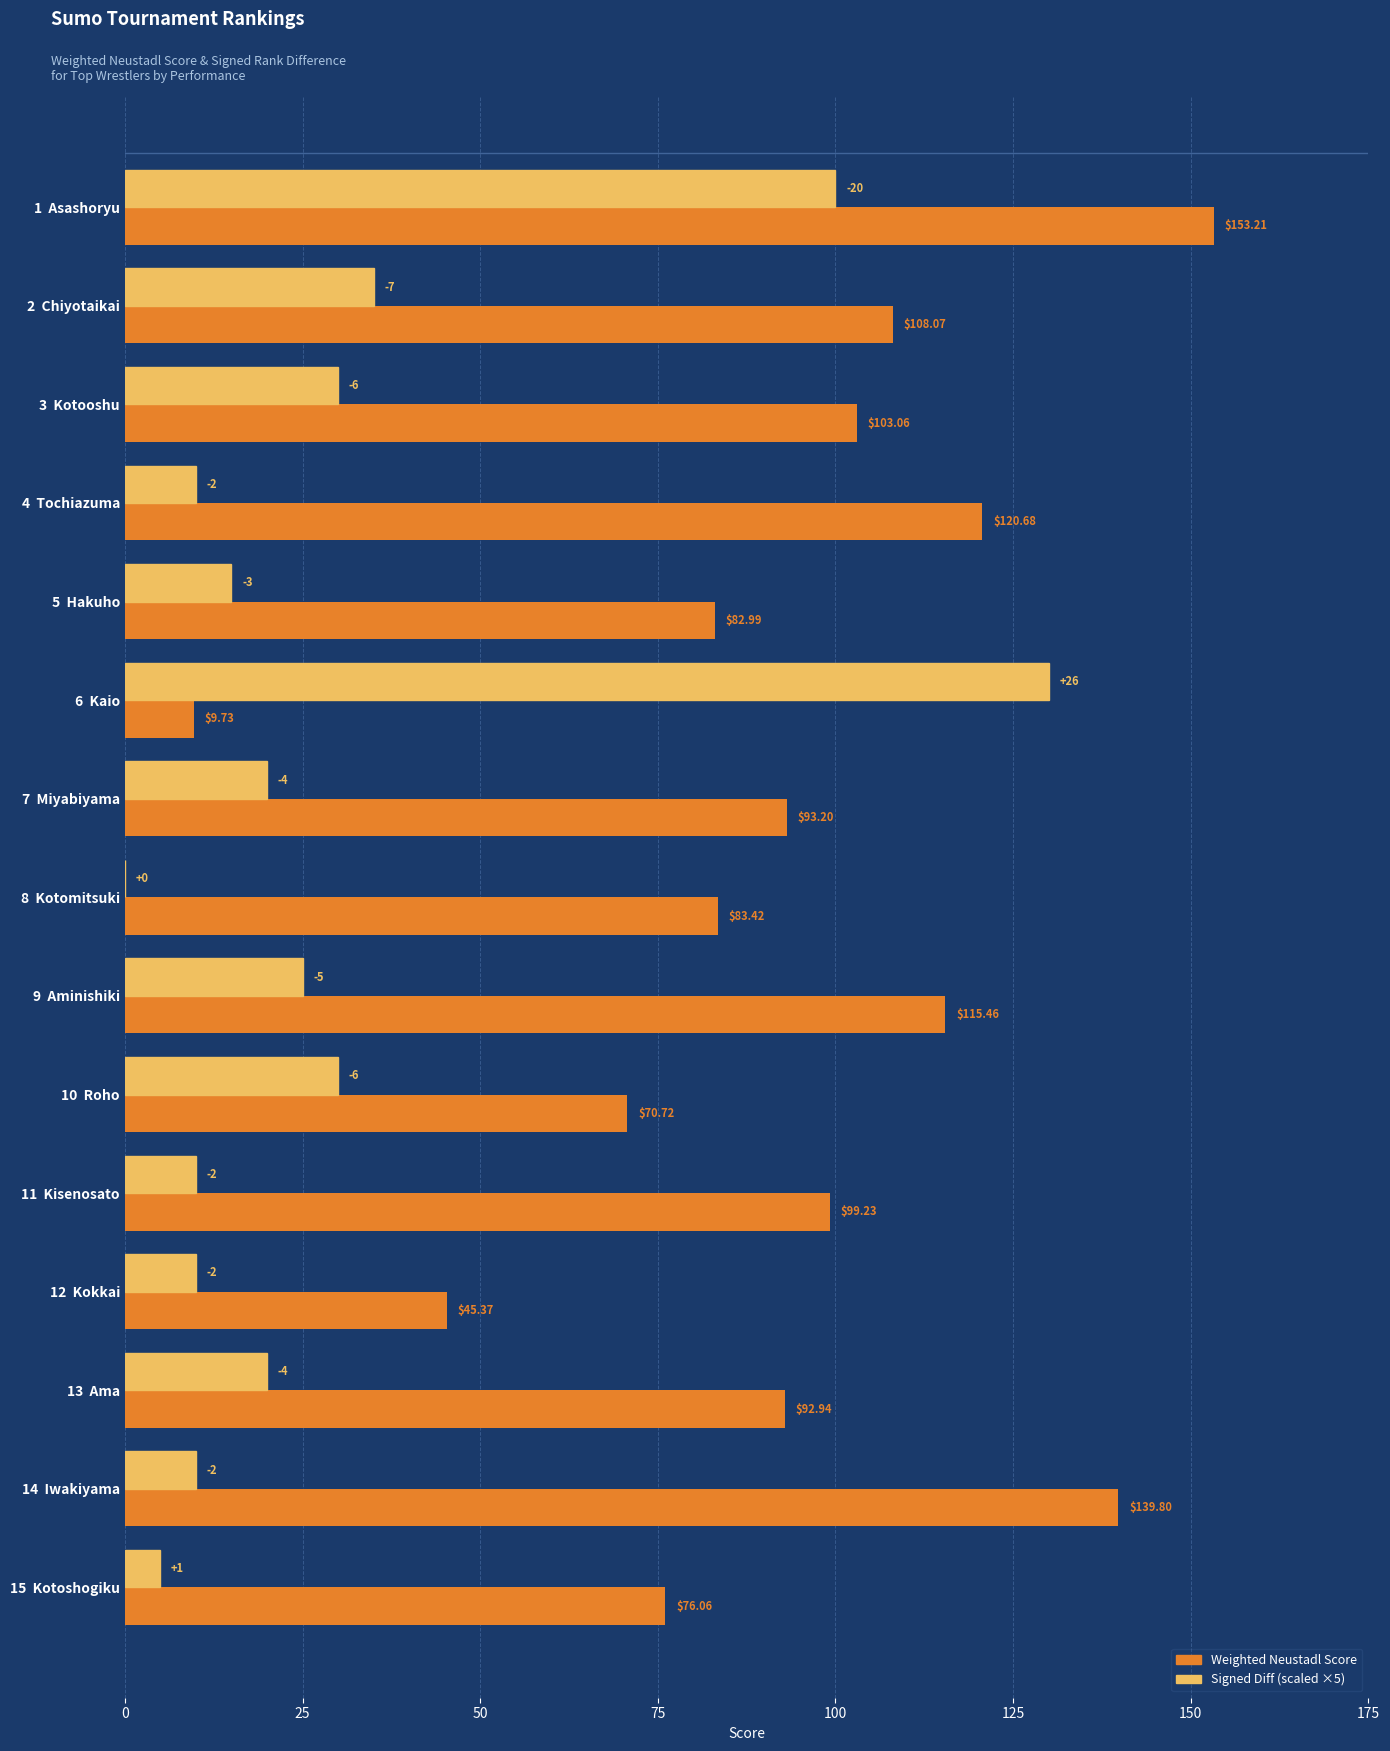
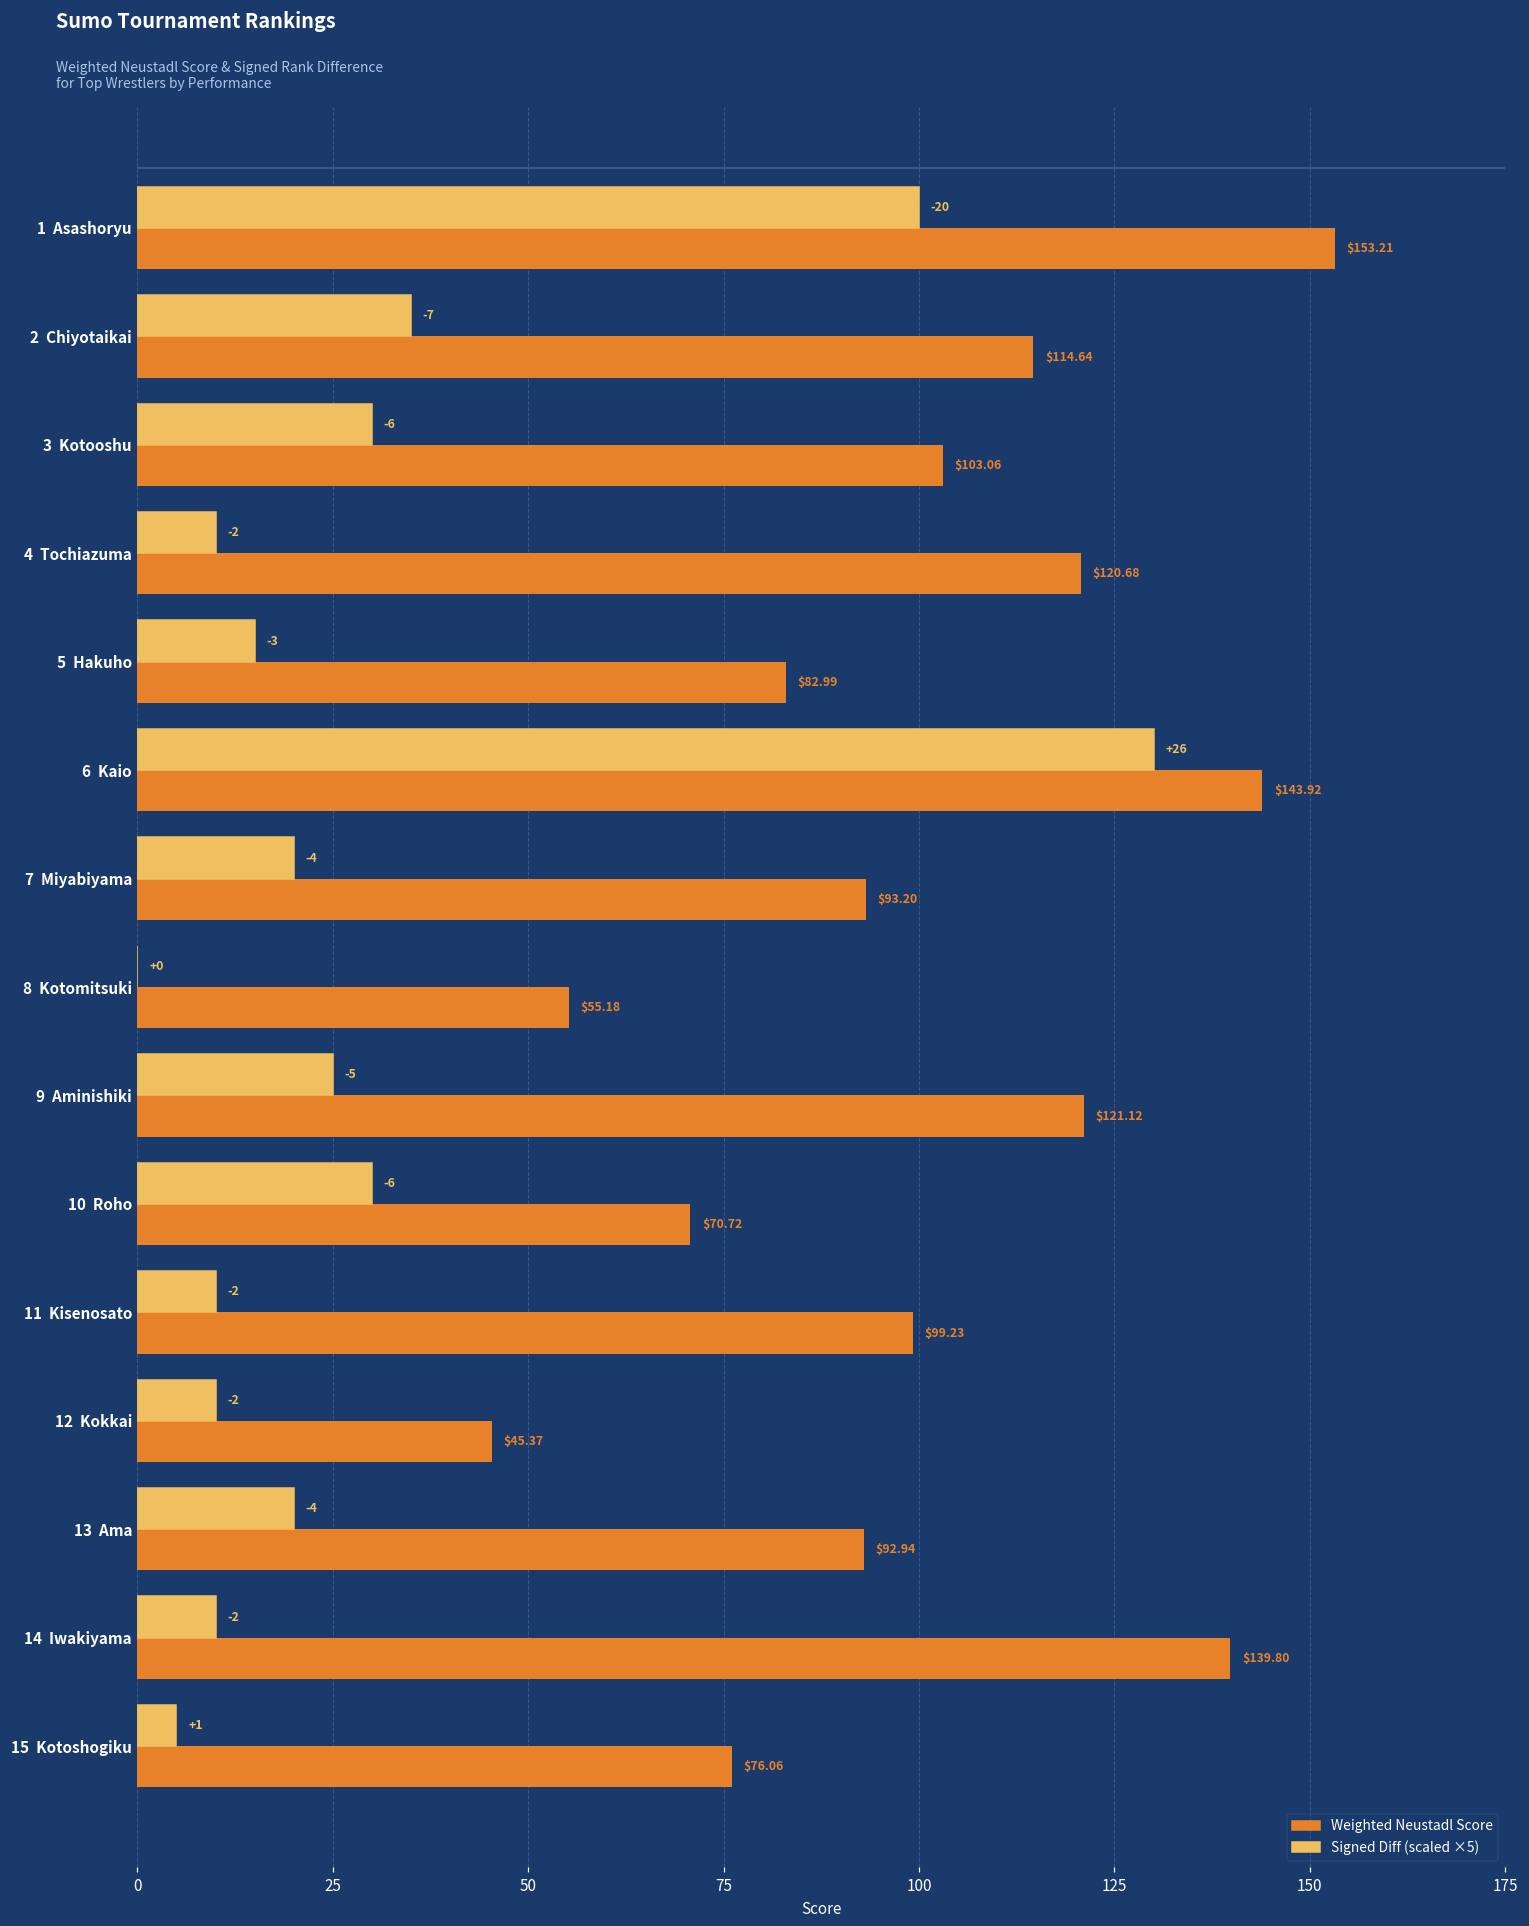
  {
    "Weighted Neustadl Score": {
      "1 Asashoryu": "$153.21",
-     "2 Chiyotaikai": "$108.07",
+     "2 Chiyotaikai": "$114.64",
      "3 Kotooshu": "$103.06",
      "4 Tochiazuma": "$120.68",
      "5 Hakuho": "$82.99",
-     "6 Kaio": "$9.73",
+     "6 Kaio": "$143.92",
      "7 Miyabiyama": "$93.20",
-     "8 Kotomitsuki": "$83.42",
-     "9 Aminishiki": "$115.46",
+     "8 Kotomitsuki": "$55.18",
+     "9 Aminishiki": "$121.12",
      "10 Roho": "$70.72",
      "11 Kisenosato": "$99.23",
      "12 Kokkai": "$45.37",
      "13 Ama": "$92.94",
      "14 Iwakiyama": "$139.80",
      "15 Kotoshogiku": "$76.06"
    },
    "Signed Diff (scaled ×5)": {
      "8 Kotomitsuki": "+0"
    }
  }
